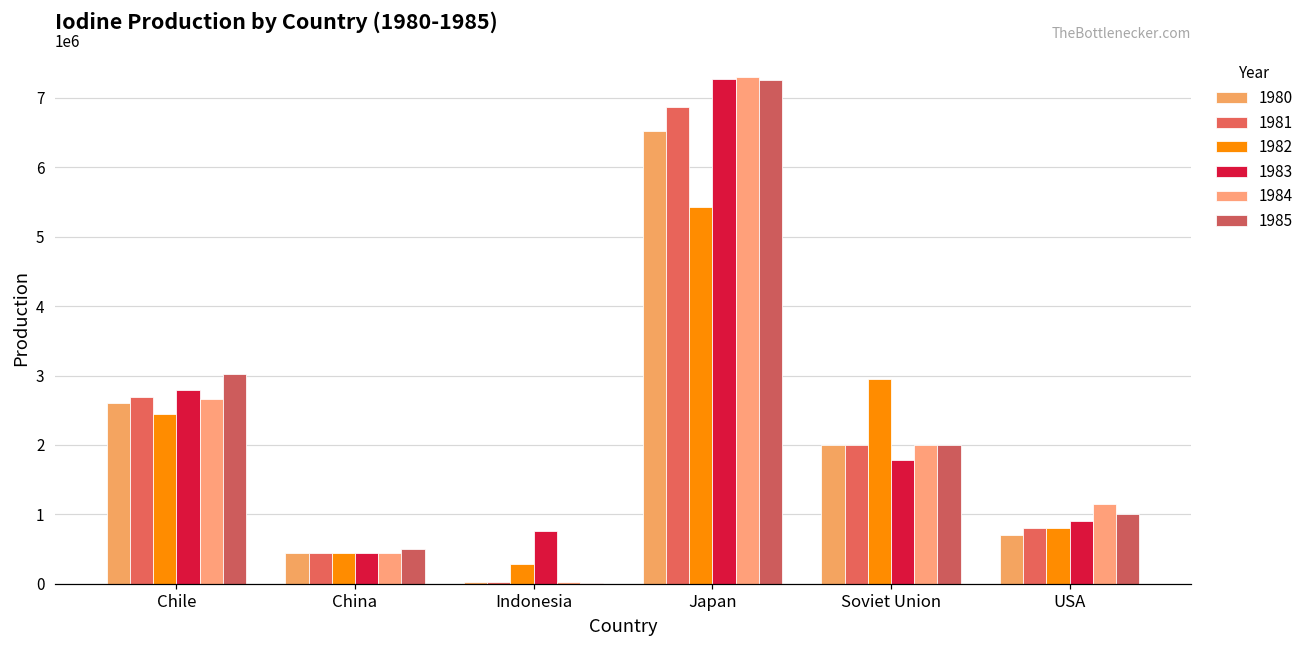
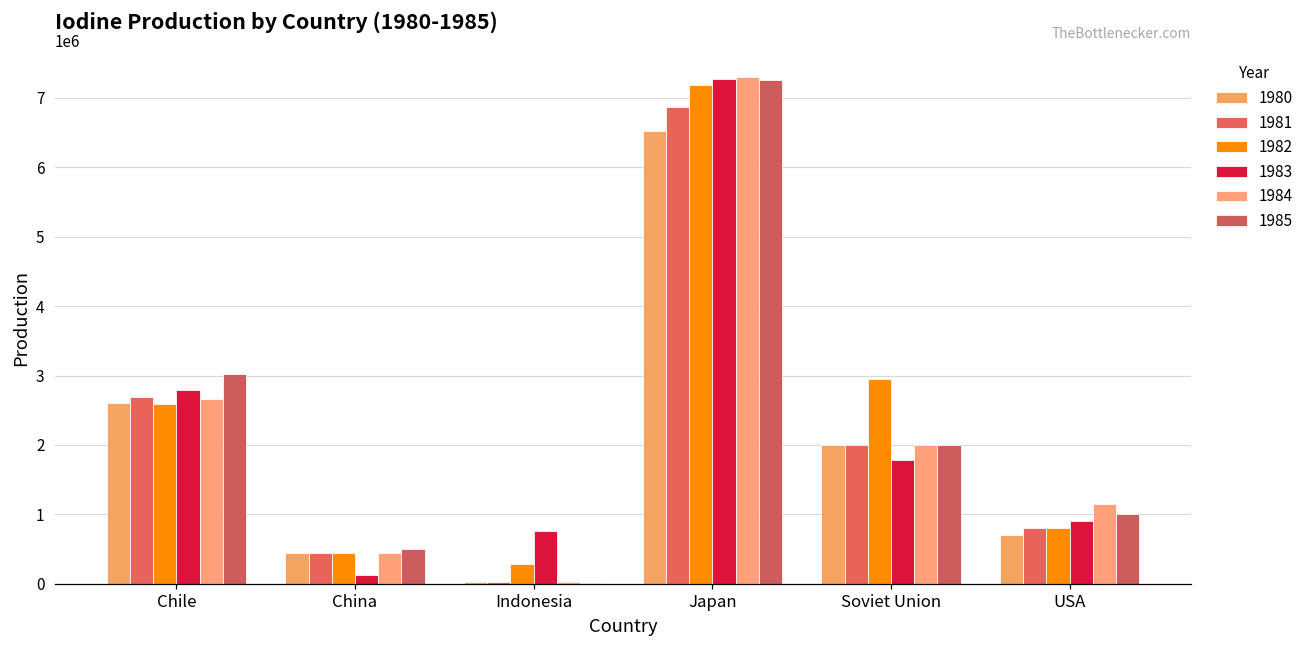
  {
    "1982": {
-     "Chile": 2400000,
+     "Chile": 2600000,
      "China": 500000,
      "Indonesia": 300000,
-     "Japan": 5400000,
+     "Japan": 7200000,
      "Soviet Union": 2900000,
      "USA": 800000
    },
    "1983": {
      "Chile": 2800000,
-     "China": 500000,
+     "China": 100000,
      "Indonesia": 800000,
      "Japan": 7300000,
      "Soviet Union": 1800000,
      "USA": 900000
    }
  }
